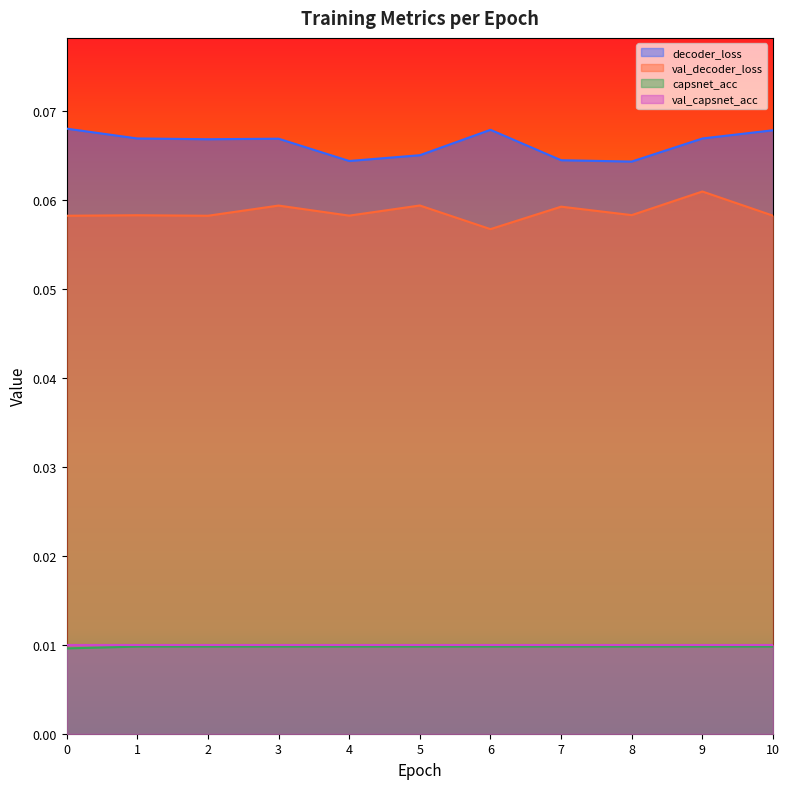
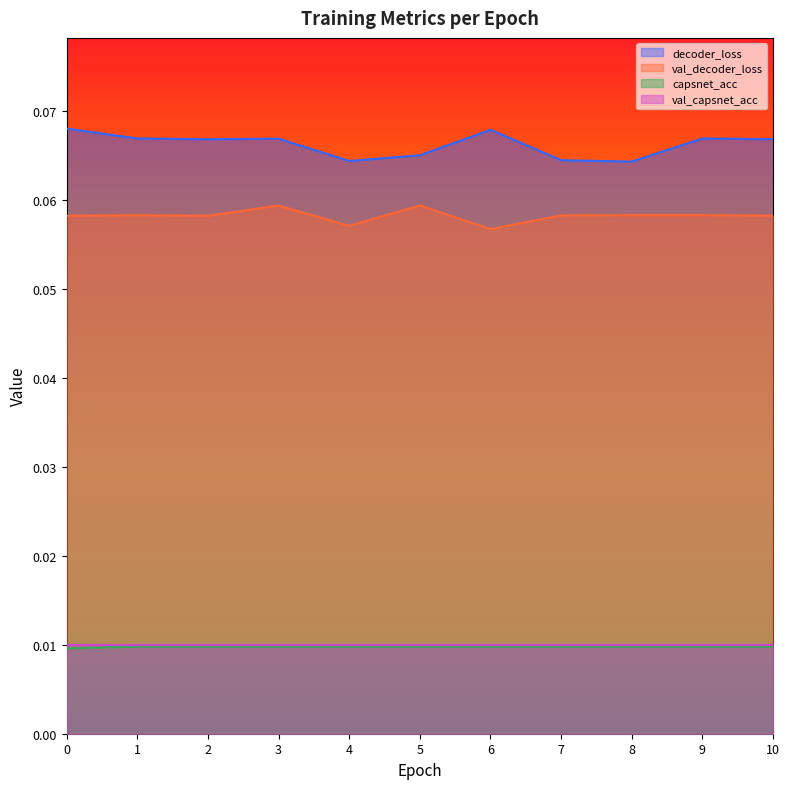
  {
    "decoder_loss": {
      "0": 0.068,
      "1": 0.067,
      "2": 0.067,
      "3": 0.067,
      "4": 0.064,
      "5": 0.065,
      "6": 0.068,
      "7": 0.065,
      "8": 0.064,
      "9": 0.067,
-     "10": 0.068
+     "10": 0.067
    },
    "val_decoder_loss": {
      "0": 0.058,
      "1": 0.058,
      "2": 0.058,
      "3": 0.059,
-     "4": 0.058,
+     "4": 0.057,
      "5": 0.059,
      "6": 0.057,
-     "7": 0.059,
+     "7": 0.058,
      "8": 0.058,
-     "9": 0.061,
+     "9": 0.058,
      "10": 0.058
    },
    "capsnet_acc": {
      "0": 0.010
    },
    "val_capsnet_acc": {
      "0": 0.010
    }
  }
